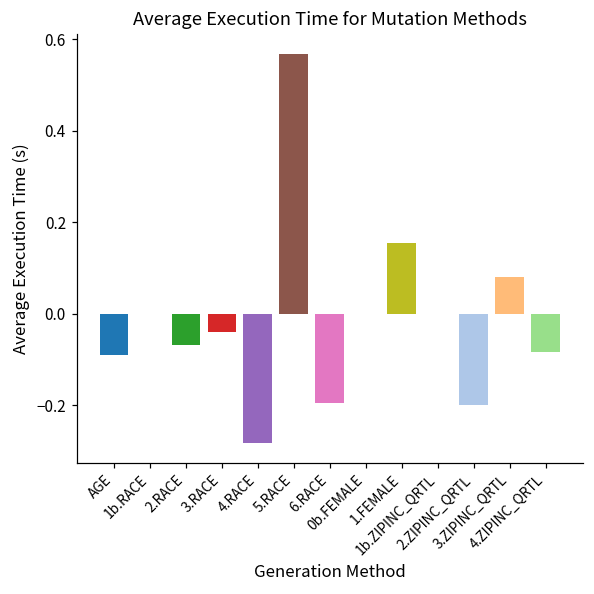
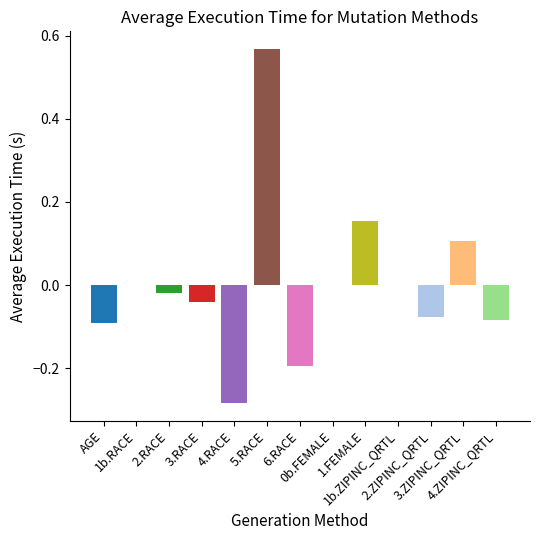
  {
    "AGE": -0.09,
    "1b.RACE": 0.00,
-   "2.RACE": -0.07,
+   "2.RACE": -0.02,
    "3.RACE": -0.04,
    "4.RACE": -0.28,
    "5.RACE": 0.57,
    "6.RACE": -0.20,
    "0b.FEMALE": 0.00,
    "1.FEMALE": 0.15,
    "1b.ZIPINC_QRTL": 0.00,
-   "2.ZIPINC_QRTL": -0.20,
-   "3.ZIPINC_QRTL": 0.08,
+   "2.ZIPINC_QRTL": -0.08,
+   "3.ZIPINC_QRTL": 0.11,
    "4.ZIPINC_QRTL": -0.09
  }
